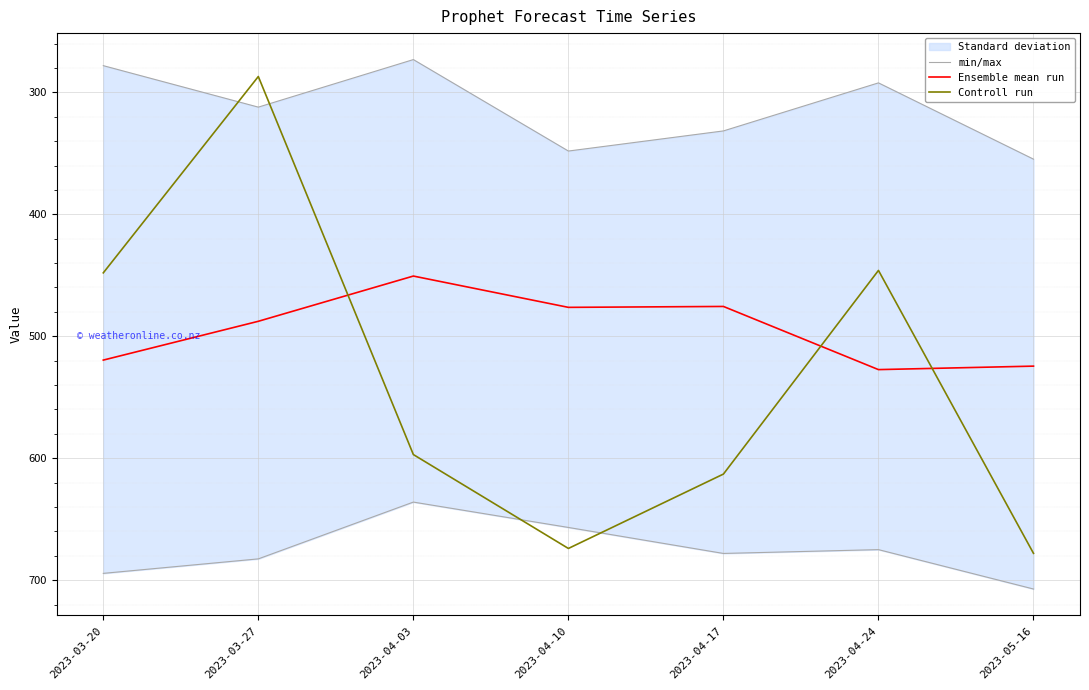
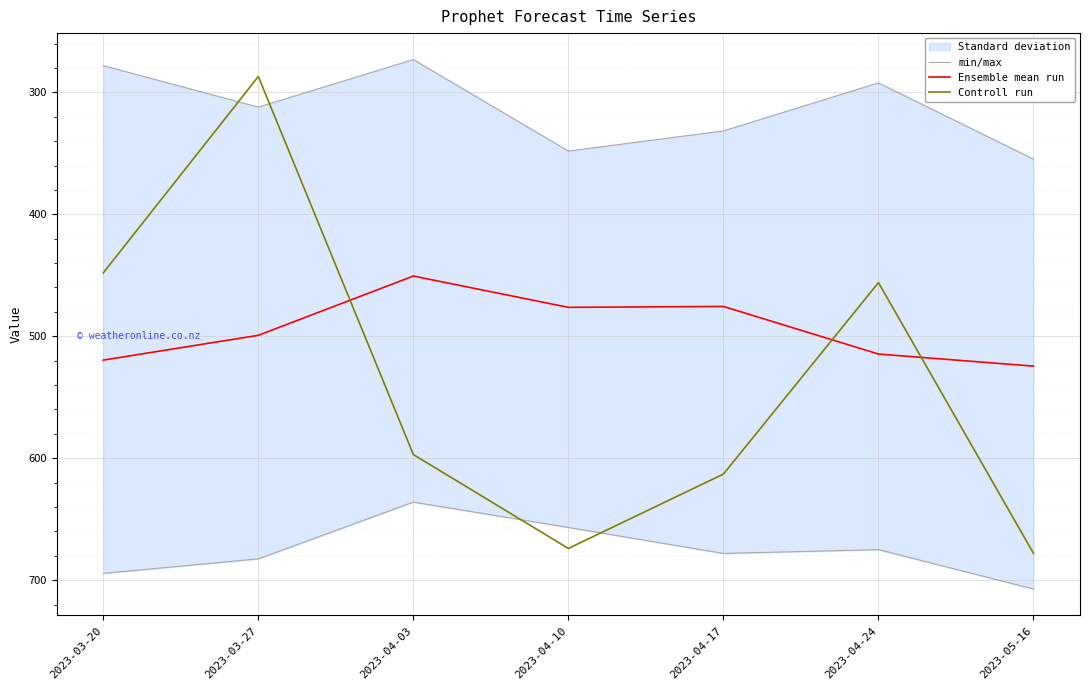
  {
    "min/max": {
      "2023-03-20": 278,
      "2023-03-27": 312,
      "2023-04-03": 273,
      "2023-04-10": 348,
      "2023-04-17": 332,
      "2023-04-24": 292,
      "2023-05-16": 355
    },
    "Standard deviation": {
      "2023-03-20": 694,
      "2023-03-27": 683,
      "2023-04-03": 636,
      "2023-04-10": 657,
      "2023-04-17": 678,
      "2023-04-24": 675,
      "2023-05-16": 707
    },
    "Ensemble mean run": {
      "2023-03-20": 520,
-     "2023-03-27": 488,
+     "2023-03-27": 499,
      "2023-04-03": 451,
      "2023-04-10": 476,
      "2023-04-17": 476,
-     "2023-04-24": 527,
+     "2023-04-24": 515,
      "2023-05-16": 524
    },
    "Controll run": {
      "2023-03-20": 448,
      "2023-03-27": 287,
      "2023-04-03": 597,
      "2023-04-10": 674,
      "2023-04-17": 613,
-     "2023-04-24": 446,
+     "2023-04-24": 456,
      "2023-05-16": 678
    }
  }
